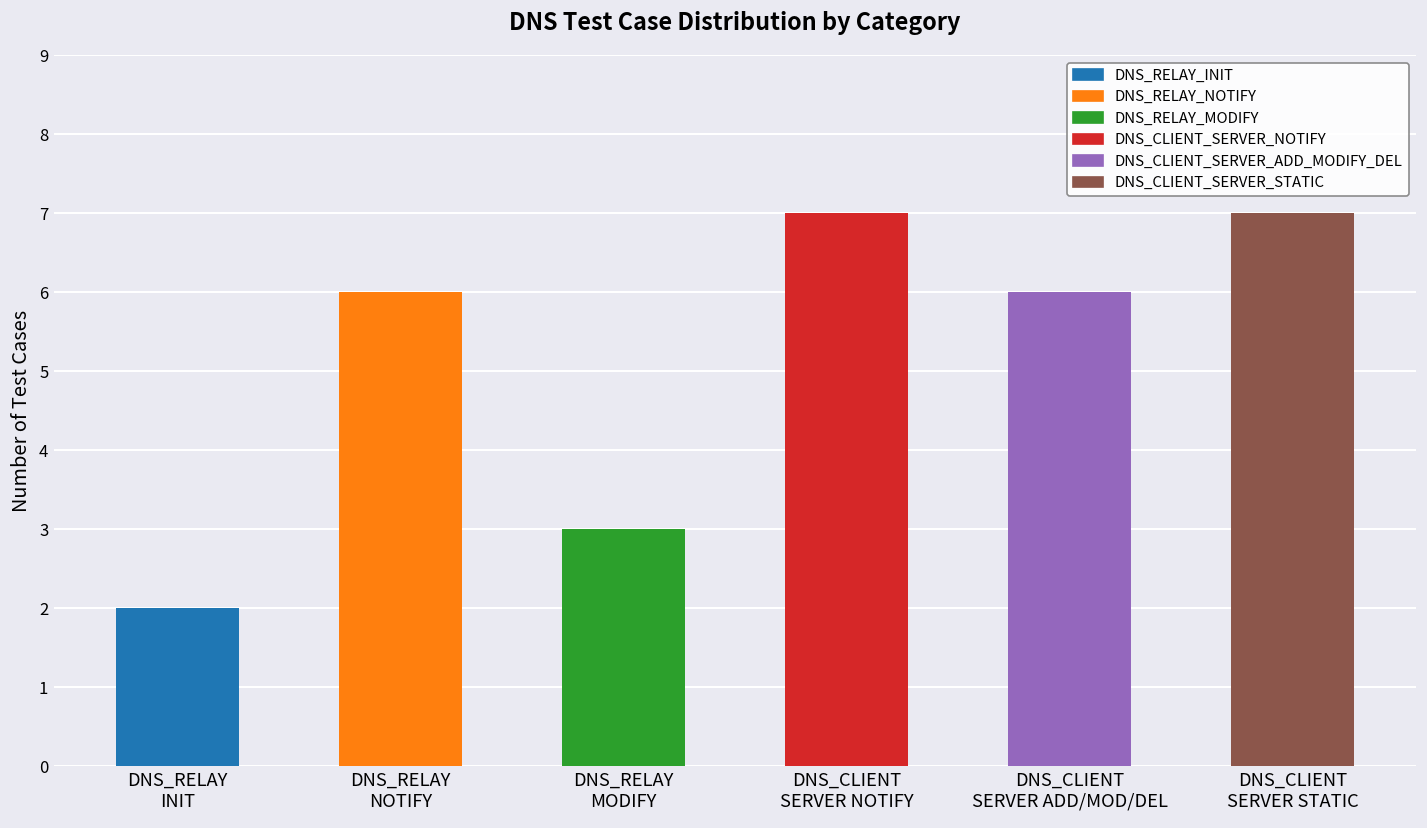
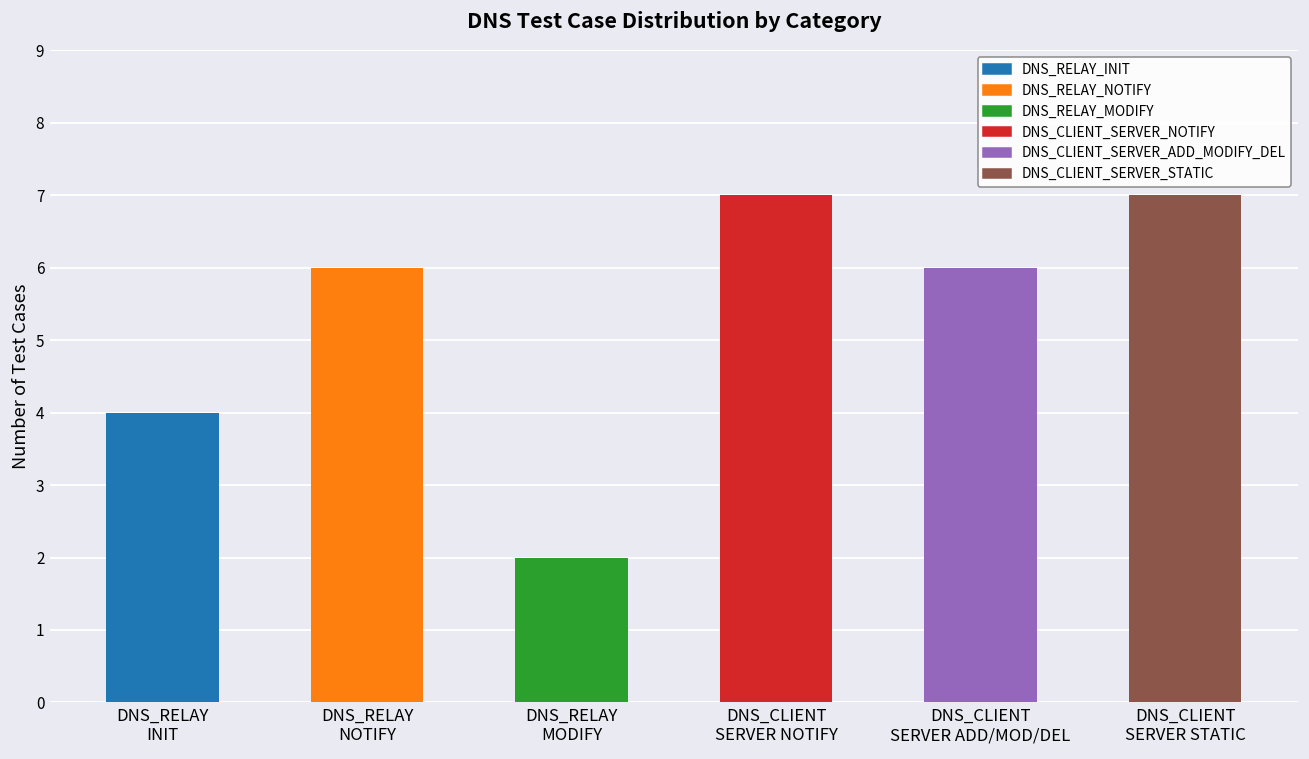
  {
-   "DNS_RELAY INIT": 2,
+   "DNS_RELAY INIT": 4,
    "DNS_RELAY NOTIFY": 6,
-   "DNS_RELAY MODIFY": 3,
+   "DNS_RELAY MODIFY": 2,
    "DNS_CLIENT SERVER NOTIFY": 7,
    "DNS_CLIENT SERVER ADD/MOD/DEL": 6,
    "DNS_CLIENT SERVER STATIC": 7
  }
